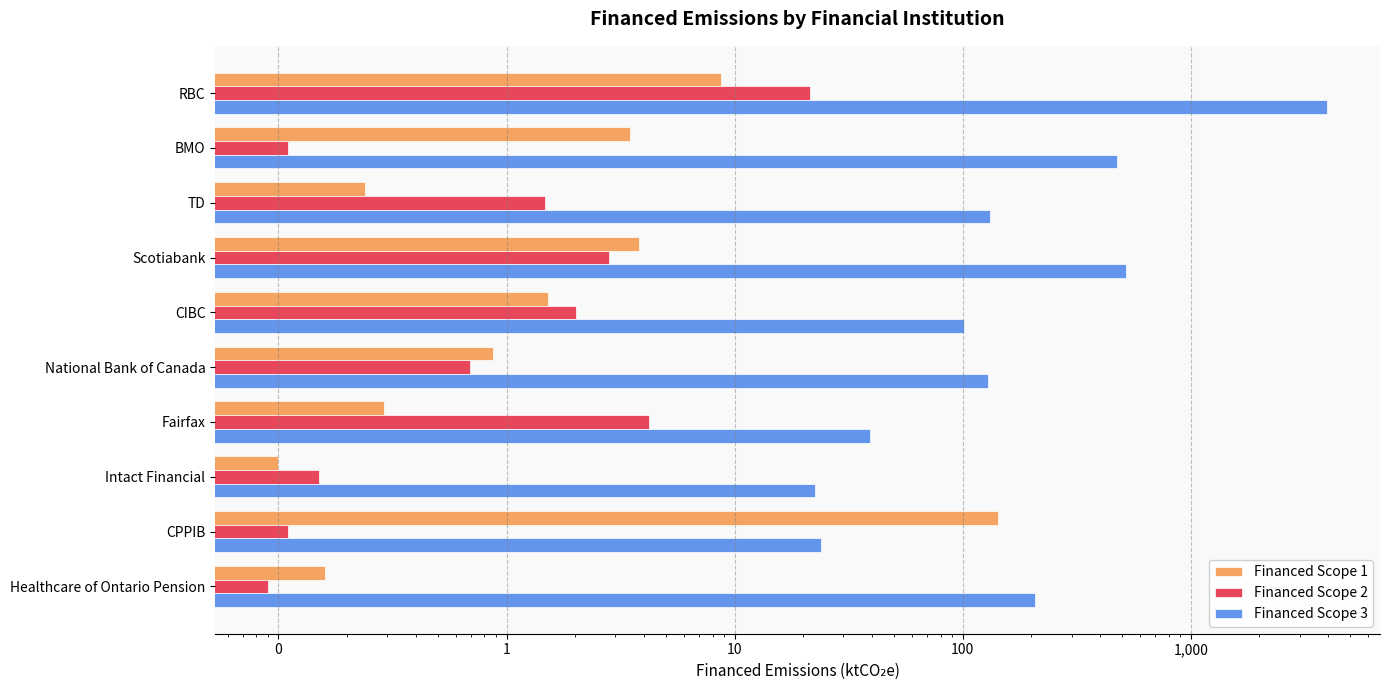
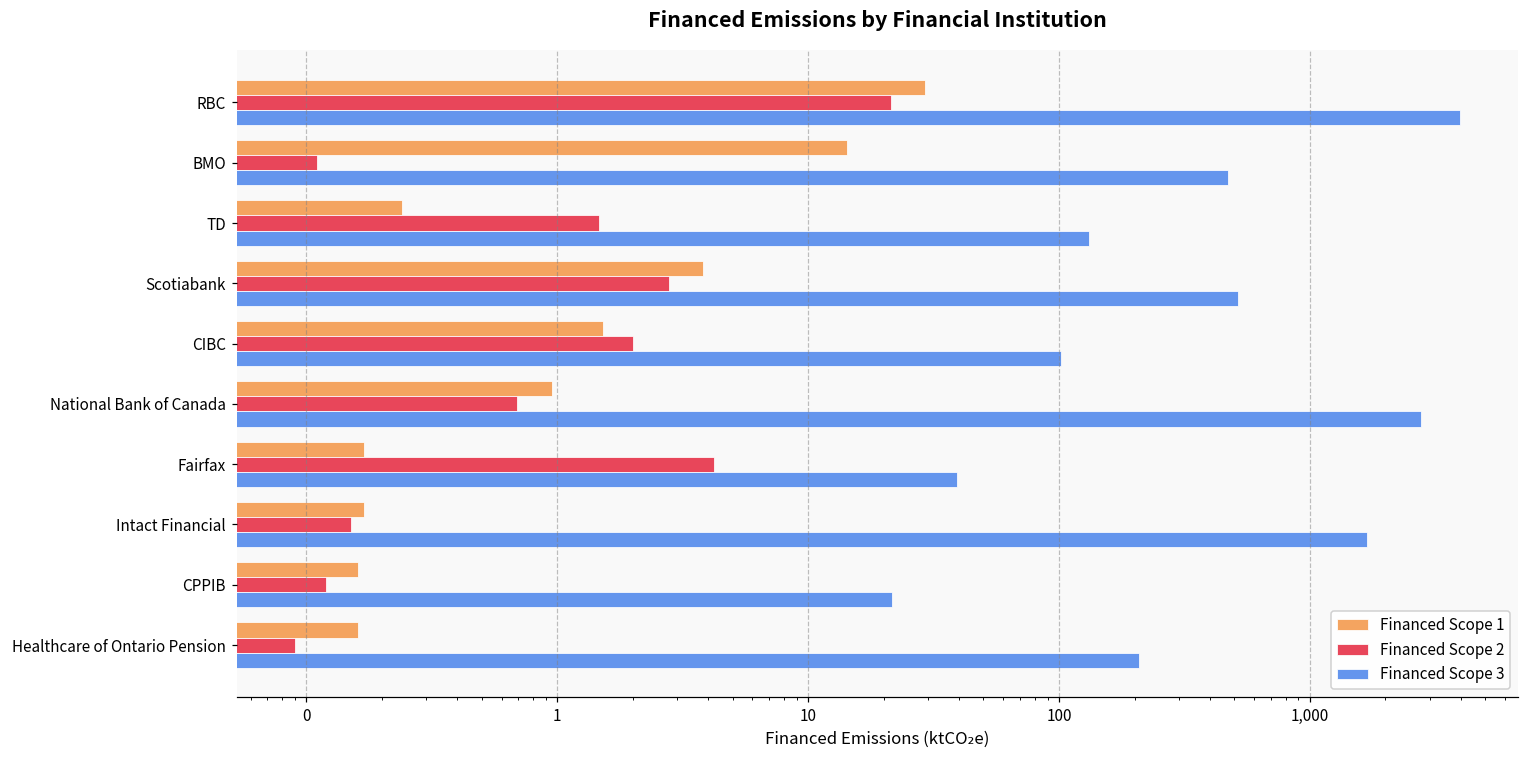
  {
    "Financed Scope 1": {
-     "RBC": "8.7",
-     "BMO": "3.5",
+     "RBC": "29",
+     "BMO": "14",
      "TD": "0.24",
      "Scotiabank": "3.8",
      "CIBC": "1.5",
-     "National Bank of Canada": "0.87",
-     "Fairfax": "0.29",
-     "Intact Financial": "0.10",
-     "CPPIB": "140",
+     "National Bank of Canada": "0.95",
+     "Fairfax": "0.17",
+     "Intact Financial": "0.17",
+     "CPPIB": "0.16",
      "Healthcare of Ontario Pension": "0.16"
    },
    "Financed Scope 2": {
      "RBC": "21",
      "BMO": "0.11",
      "TD": "1.5",
      "Scotiabank": "2.8",
      "CIBC": "2.0",
      "National Bank of Canada": "0.69",
      "Fairfax": "4.2",
      "Intact Financial": "0.15",
-     "CPPIB": "0.11",
+     "CPPIB": "0.12",
      "Healthcare of Ontario Pension": "0.09"
    },
    "Financed Scope 3": {
      "RBC": "4,000",
      "BMO": "470",
      "TD": "130",
      "Scotiabank": "520",
      "CIBC": "100",
-     "National Bank of Canada": "130",
+     "National Bank of Canada": "2,800",
      "Fairfax": "39",
-     "Intact Financial": "23",
-     "CPPIB": "24",
+     "Intact Financial": "1,700",
+     "CPPIB": "22",
      "Healthcare of Ontario Pension": "210"
    }
  }
